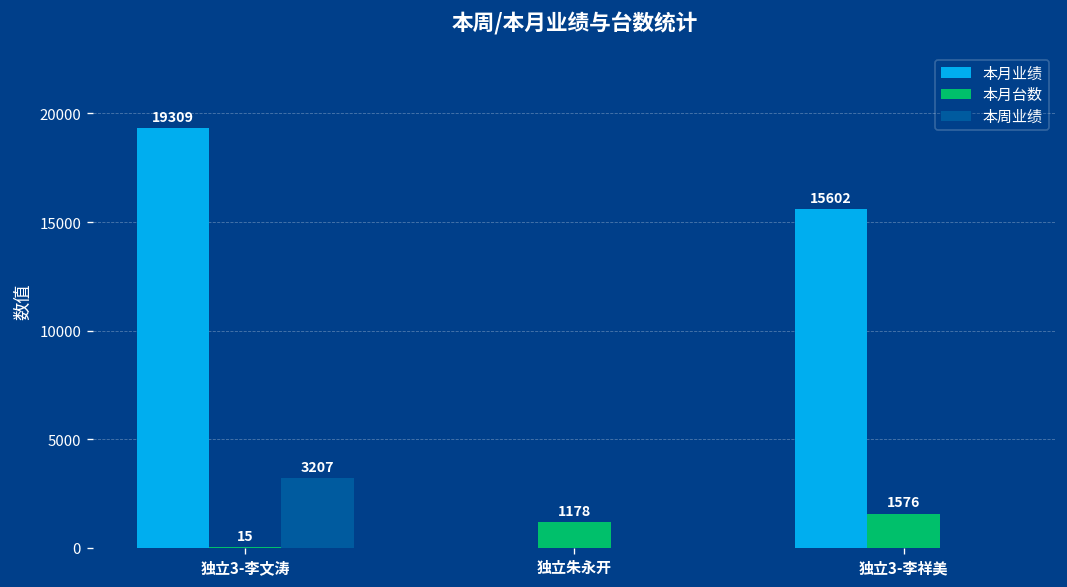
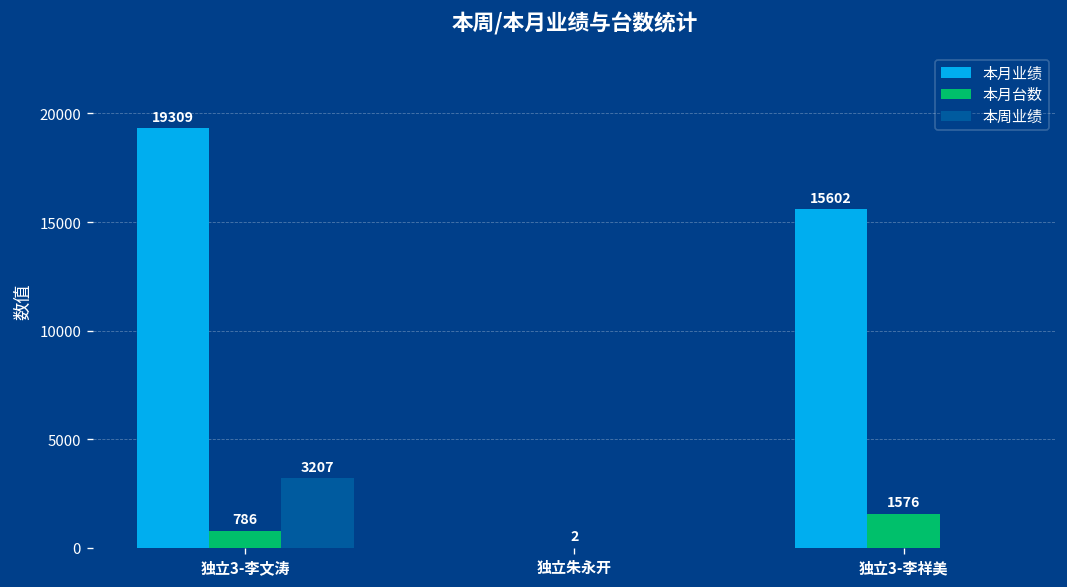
  {
    "本月业绩": {
      "独立3-李文涛": 19309,
      "独立3-李祥美": 15602
    },
    "本月台数": {
-     "独立3-李文涛": 15,
-     "独立朱永开": 1178,
+     "独立3-李文涛": 786,
+     "独立朱永开": 2,
      "独立3-李祥美": 1576
    },
    "本周业绩": {
      "独立3-李文涛": 3207
    }
  }
